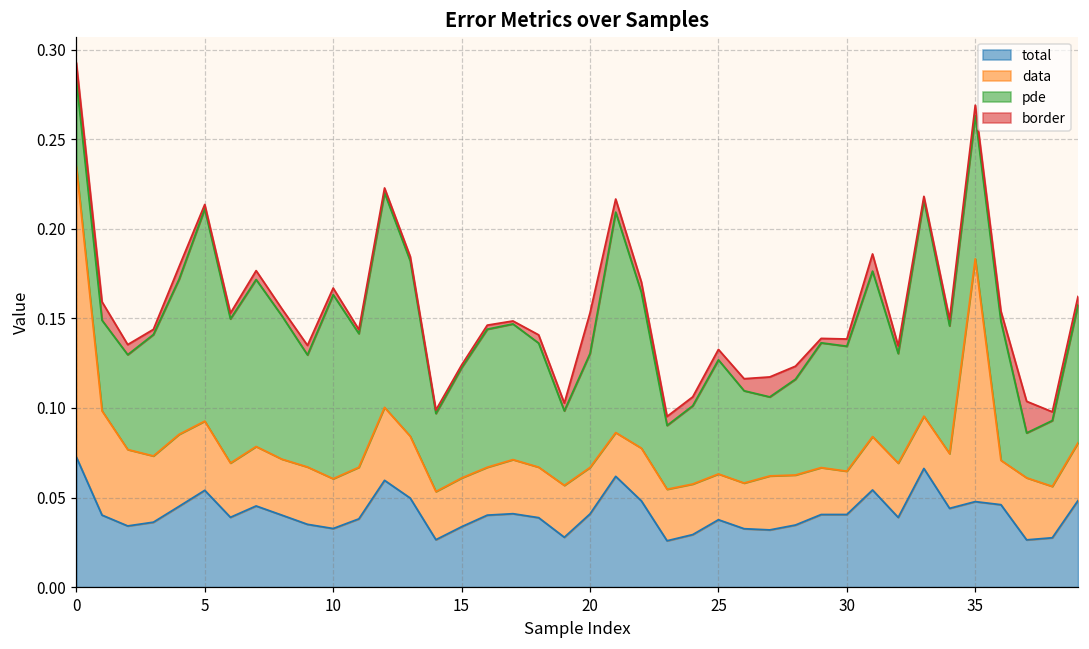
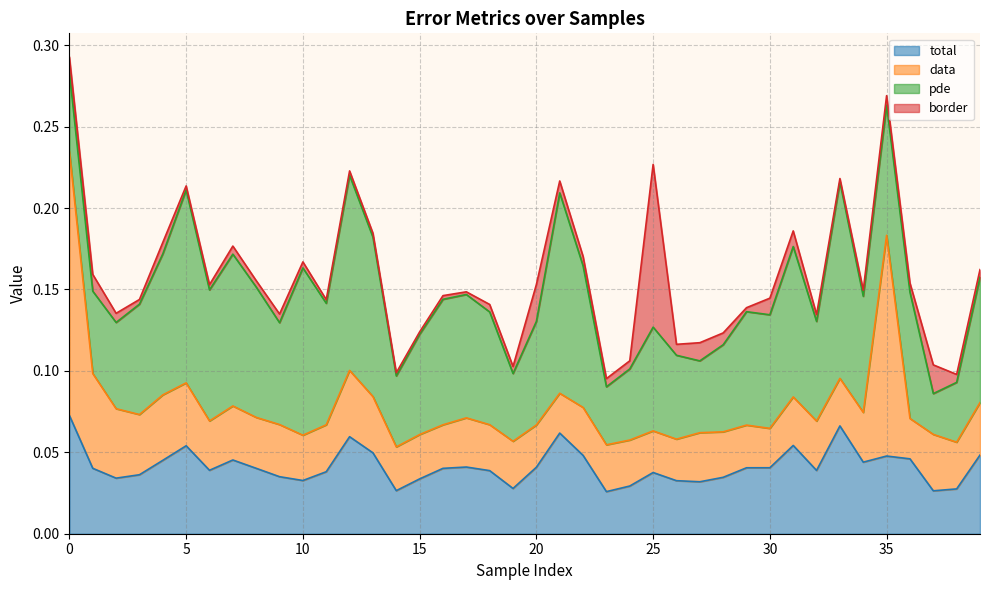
  {
    "total": {
      "0": 0.073,
      "5": 0.054,
      "10": 0.033,
      "15": 0.034,
      "20": 0.041,
      "25": 0.038,
      "30": 0.041,
      "35": 0.048
    },
    "data": {
      "0": 0.162,
      "5": 0.039,
      "10": 0.028,
      "15": 0.027,
      "20": 0.026,
      "25": 0.026,
      "30": 0.024,
      "35": 0.136
    },
    "pde": {
      "0": 0.048,
      "5": 0.119,
      "10": 0.103,
      "20": 0.064,
      "25": 0.064,
      "30": 0.070,
      "35": 0.080
    },
    "border": {
      "0": 0.009,
      "5": 0.002,
      "10": 0.004,
      "20": 0.023,
-     "25": 0.006,
-     "30": 0.004,
+     "25": 0.100,
+     "30": 0.010,
      "35": 0.006
    }
  }
